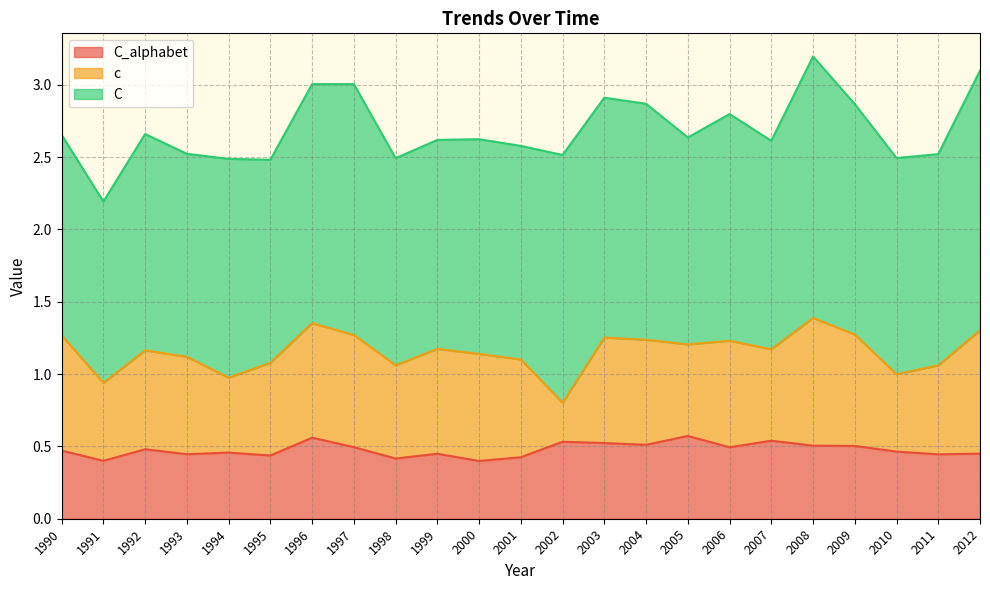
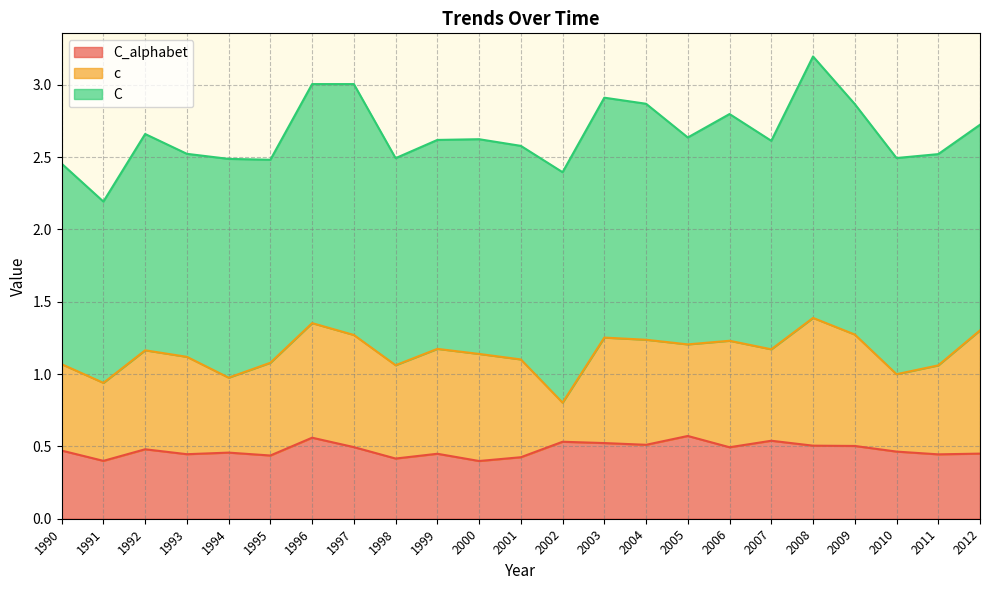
  {
    "C_alphabet": {
      "1990": 0.47,
      "1991": 0.40,
      "1992": 0.48,
      "1993": 0.45,
      "1994": 0.46,
      "1995": 0.44,
      "1996": 0.56,
      "1997": 0.50,
      "1998": 0.42,
      "1999": 0.45,
      "2000": 0.40,
      "2001": 0.43,
      "2002": 0.53,
      "2003": 0.52,
      "2004": 0.51,
      "2005": 0.57,
      "2006": 0.49,
      "2007": 0.54,
      "2008": 0.51,
      "2009": 0.50,
      "2010": 0.46,
      "2011": 0.45,
      "2012": 0.45
    },
    "c": {
-     "1990": 0.80,
+     "1990": 0.60,
      "1991": 0.54,
      "1992": 0.68,
      "1993": 0.67,
      "1994": 0.52,
      "1995": 0.64,
      "1996": 0.79,
      "1997": 0.78,
      "1998": 0.65,
      "1999": 0.72,
      "2000": 0.74,
      "2001": 0.68,
      "2002": 0.27,
      "2003": 0.73,
      "2004": 0.73,
      "2005": 0.63,
      "2006": 0.74,
      "2007": 0.63,
      "2008": 0.88,
      "2009": 0.77,
      "2010": 0.54,
      "2011": 0.62,
      "2012": 0.85
    },
    "C": {
      "1990": 1.39,
      "1991": 1.25,
      "1992": 1.50,
      "1993": 1.40,
      "1994": 1.51,
      "1995": 1.40,
      "1996": 1.65,
      "1997": 1.73,
      "1998": 1.43,
      "1999": 1.44,
      "2000": 1.48,
      "2001": 1.48,
-     "2002": 1.71,
+     "2002": 1.59,
      "2003": 1.66,
      "2004": 1.63,
      "2005": 1.43,
      "2006": 1.57,
      "2007": 1.44,
      "2008": 1.81,
      "2009": 1.59,
      "2010": 1.49,
      "2011": 1.46,
-     "2012": 1.80
+     "2012": 1.42
    }
  }
